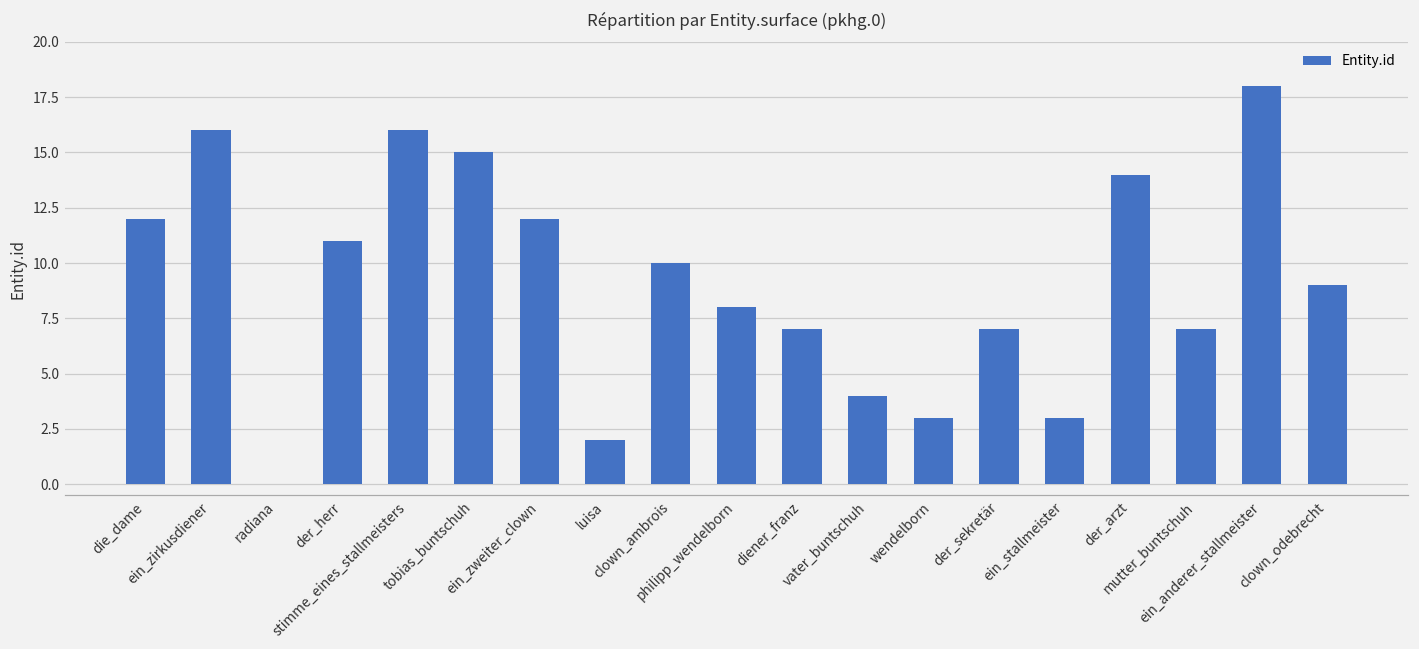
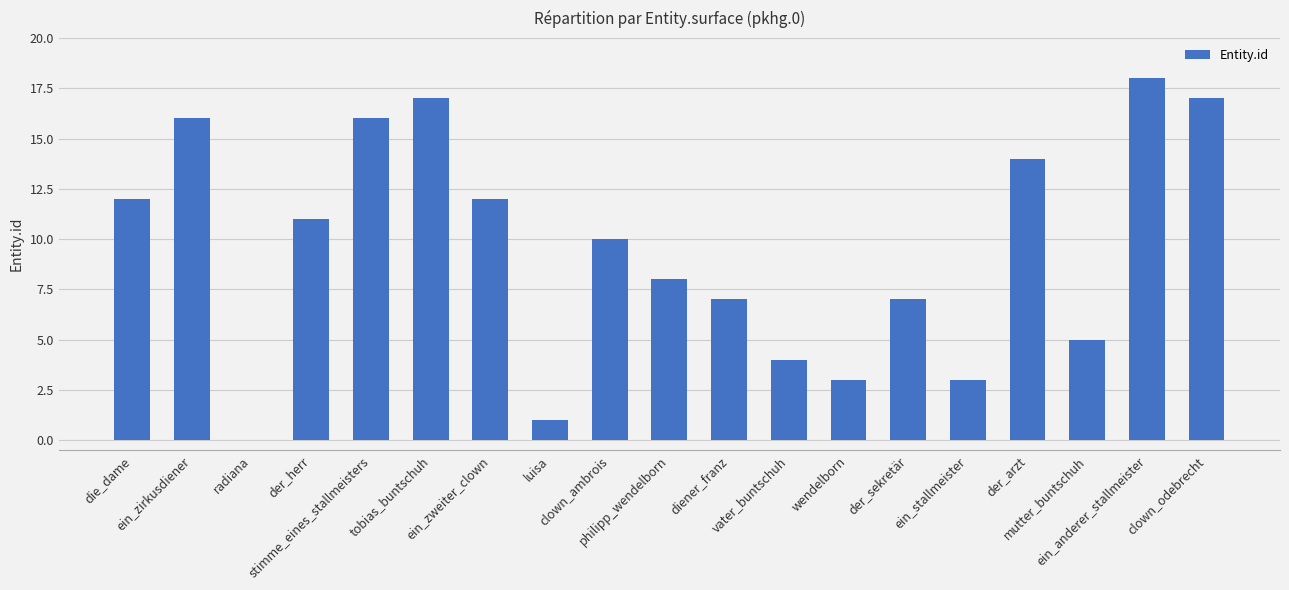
  {
    "die_dame": 12,
    "ein_zirkusdiener": 16,
    "radiana": 0,
    "der_herr": 11,
    "stimme_eines_stallmeisters": 16,
-   "tobias_buntschuh": 15,
+   "tobias_buntschuh": 17,
    "ein_zweiter_clown": 12,
-   "luisa": 2,
+   "luisa": 1,
    "clown_ambrois": 10,
    "philipp_wendelborn": 8,
    "diener_franz": 7,
    "vater_buntschuh": 4,
    "wendelborn": 3,
    "der_sekretär": 7,
    "ein_stallmeister": 3,
    "der_arzt": 14,
-   "mutter_buntschuh": 7,
+   "mutter_buntschuh": 5,
    "ein_anderer_stallmeister": 18,
-   "clown_odebrecht": 9
+   "clown_odebrecht": 17
  }
